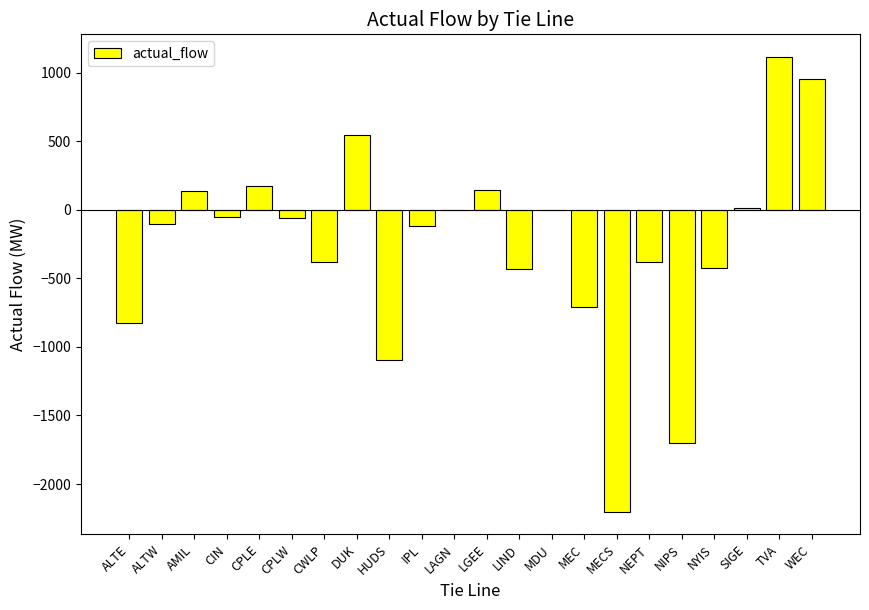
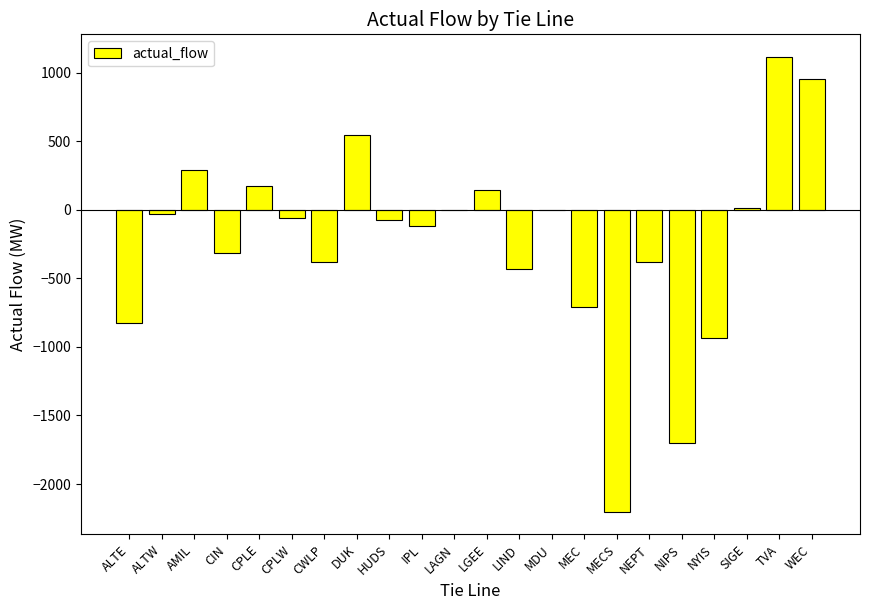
  {
    "ALTE": -830,
-   "ALTW": -110,
-   "AMIL": 140,
-   "CIN": -50,
+   "ALTW": -30,
+   "AMIL": 290,
+   "CIN": -320,
    "CPLE": 180,
    "CPLW": -60,
    "CWLP": -380,
    "DUK": 550,
-   "HUDS": -1090,
+   "HUDS": -70,
    "IPL": -120,
    "LAGN": 0,
    "LGEE": 150,
    "LIND": -430,
    "MDU": 0,
    "MEC": -710,
    "MECS": -2200,
    "NEPT": -380,
    "NIPS": -1700,
-   "NYIS": -420,
+   "NYIS": -940,
    "TVA": 1120,
    "WEC": 950
  }
